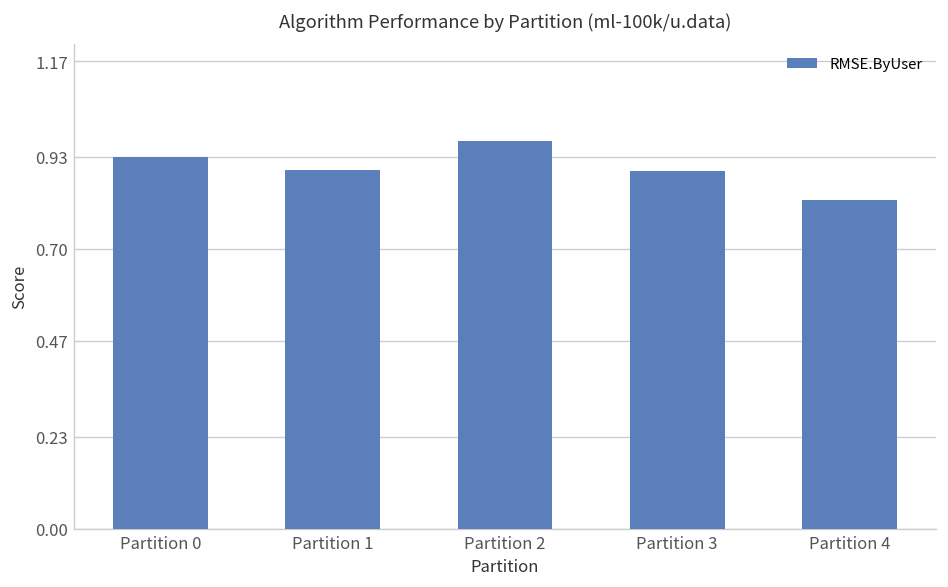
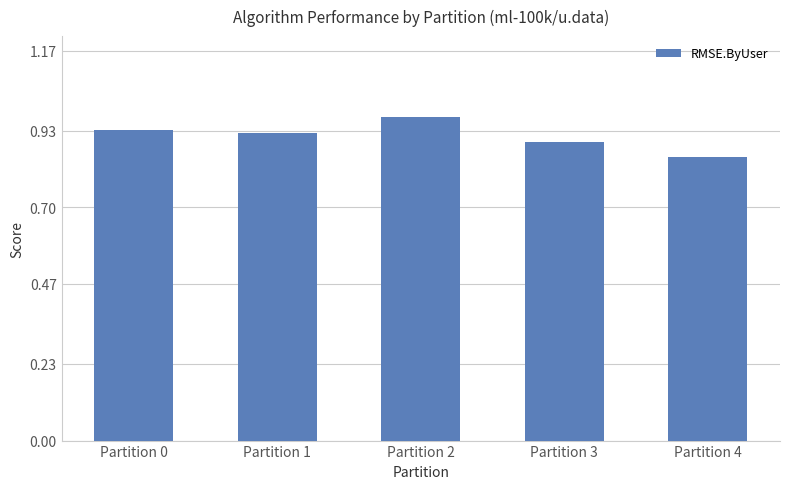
  {
    "Partition 0": 0.93,
-   "Partition 1": 0.90,
+   "Partition 1": 0.92,
    "Partition 2": 0.97,
    "Partition 3": 0.89,
-   "Partition 4": 0.82
+   "Partition 4": 0.85
  }
